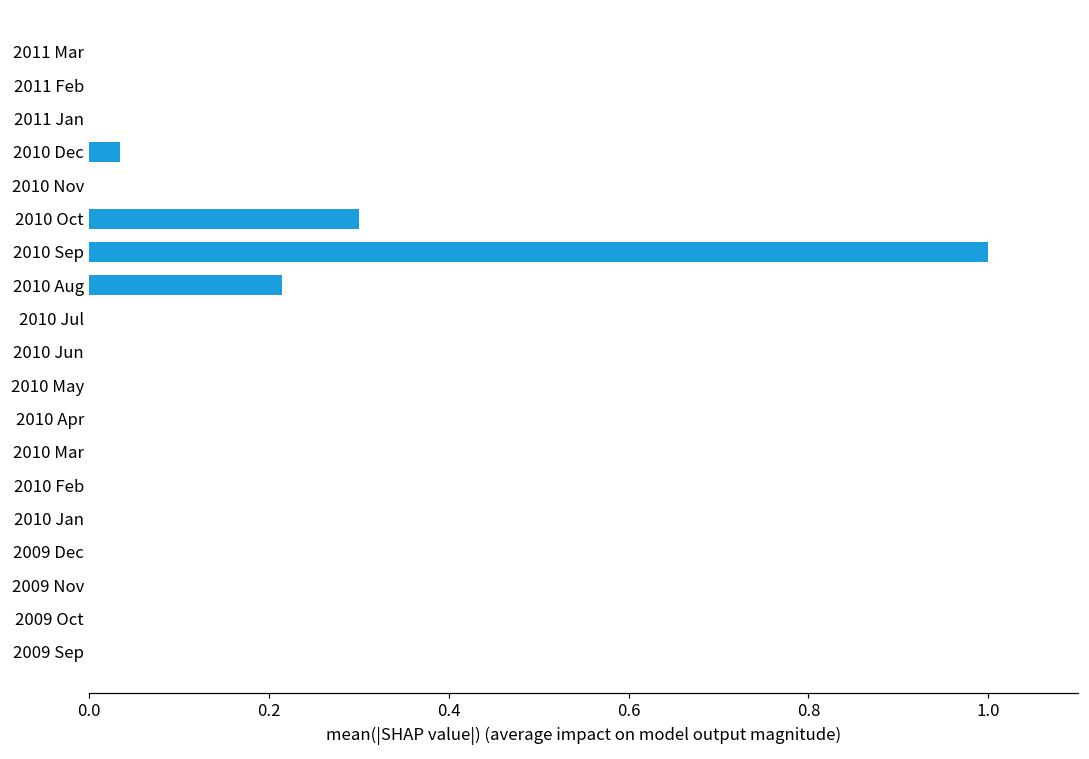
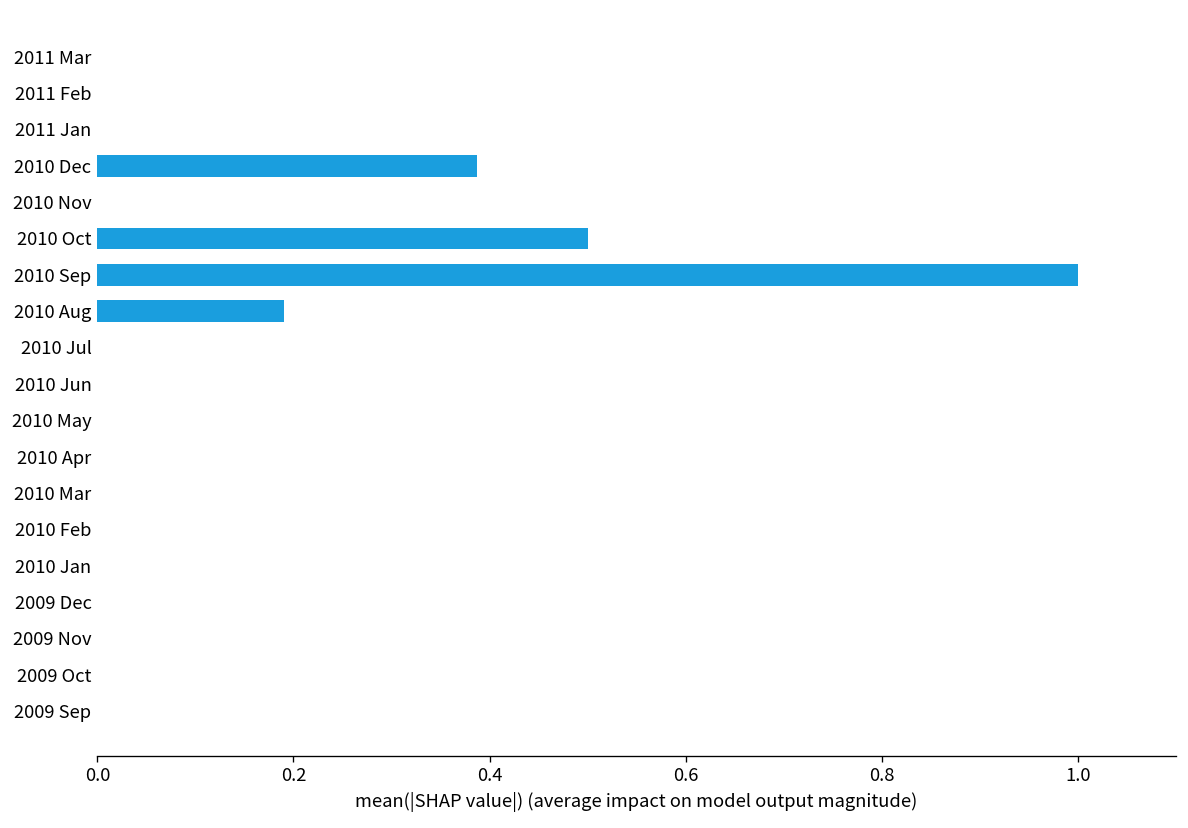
  {
    "2011 Mar": 0.00,
    "2011 Feb": 0.00,
    "2011 Jan": 0.00,
-   "2010 Dec": 0.03,
+   "2010 Dec": 0.39,
    "2010 Nov": 0.00,
-   "2010 Oct": 0.3,
+   "2010 Oct": 0.5,
    "2010 Sep": 1.00,
-   "2010 Aug": 0.21,
+   "2010 Aug": 0.19,
    "2010 Jul": 0.00,
    "2010 Jun": 0.00,
    "2010 May": 0.00,
    "2010 Apr": 0.00,
    "2010 Mar": 0.00,
    "2010 Feb": 0.00,
    "2010 Jan": 0.00,
    "2009 Dec": 0.00,
    "2009 Nov": 0.00,
    "2009 Oct": 0.00,
    "2009 Sep": 0.00
  }
